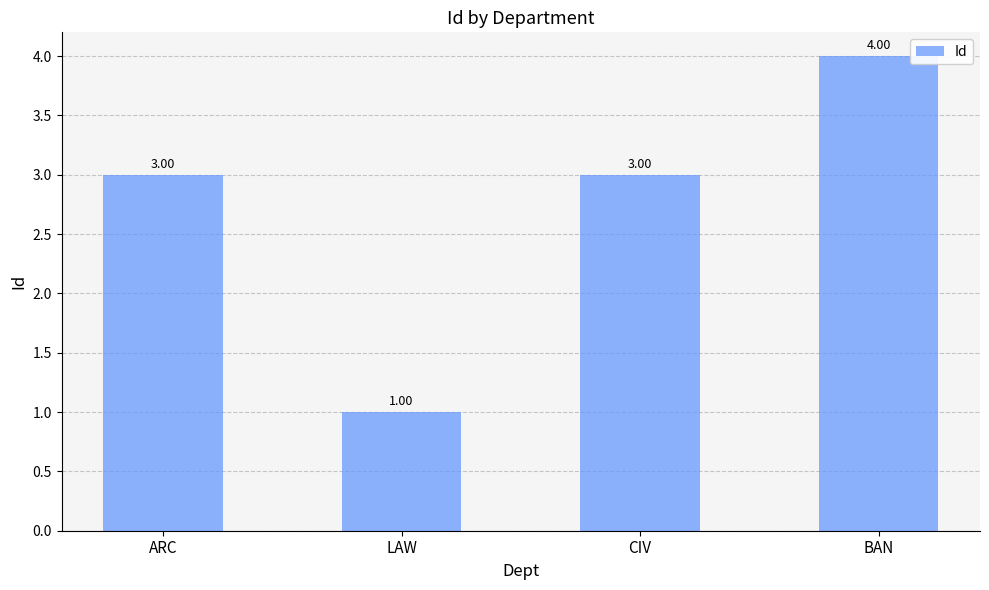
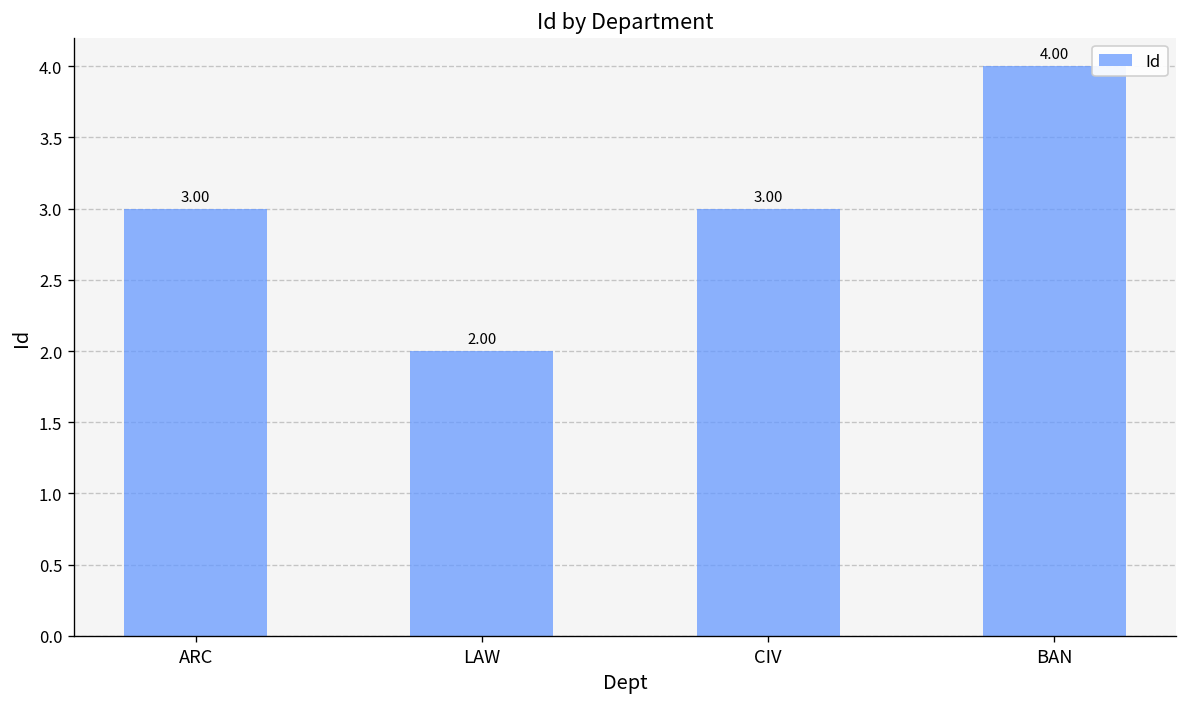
  {
    "ARC": 3.00,
-   "LAW": 1.00,
+   "LAW": 2.00,
    "CIV": 3.00,
    "BAN": 4.00
  }
